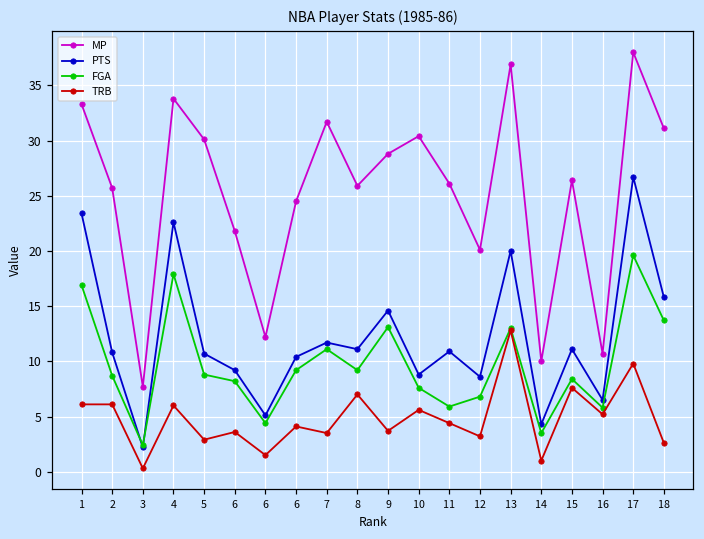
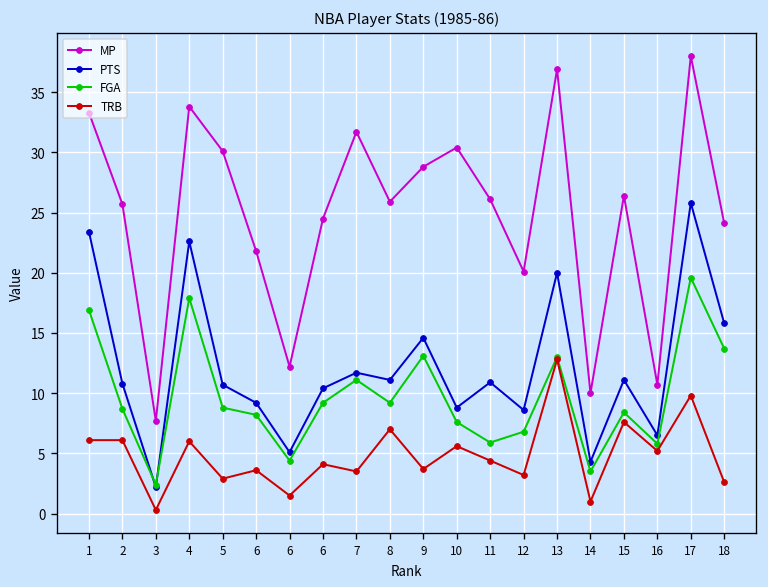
  {
    "MP": {
      "2": 25.7,
      "3": 7.7,
      "4": 33.8,
      "5": 30.1,
      "7": 31.7,
      "8": 25.9,
      "9": 28.8,
      "10": 30.4,
      "11": 26.1,
      "12": 20.1,
      "13": 36.9,
      "14": 10.0,
      "15": 26.4,
      "16": 10.7,
      "17": 38.0,
-     "18": 31.1
+     "18": 24.1
    },
    "PTS": {
      "1": 23.4,
      "2": 10.8,
      "4": 22.6,
      "5": 10.7,
      "7": 11.7,
      "8": 11.1,
      "9": 14.6,
      "10": 8.8,
      "11": 10.9,
      "12": 8.6,
      "13": 20.0,
      "14": 4.3,
      "15": 11.1,
      "16": 6.5,
-     "17": 26.7,
+     "17": 25.8,
      "18": 15.8
    },
    "FGA": {
      "1": 16.9,
      "2": 8.7,
      "4": 17.9,
      "5": 8.8,
      "7": 11.1,
      "8": 9.2,
      "9": 13.1,
      "10": 7.6,
      "11": 5.9,
      "12": 6.8,
      "14": 3.5,
      "15": 8.4,
      "16": 5.8,
      "17": 19.6,
      "18": 13.7
    },
    "TRB": {
      "1": 6.1,
      "2": 6.1,
      "3": 0.3,
      "4": 6.0,
      "5": 2.9,
      "7": 3.5,
      "8": 7.0,
      "9": 3.7,
      "10": 5.6,
      "11": 4.4,
      "12": 3.2,
      "14": 1.0,
      "15": 7.6,
      "16": 5.2,
      "17": 9.8,
      "18": 2.6
    }
  }
